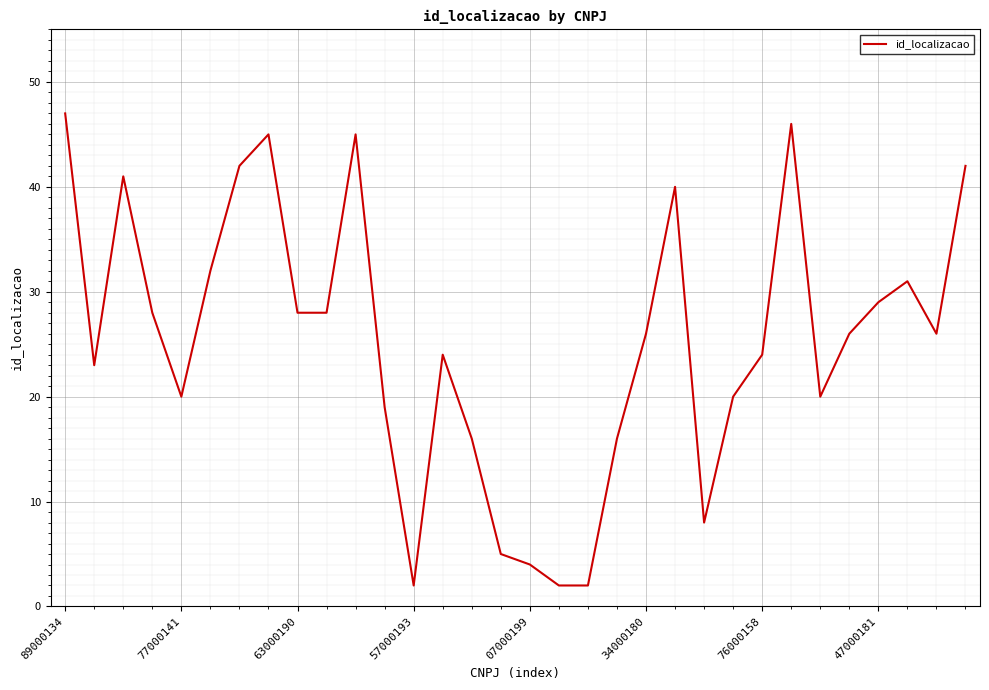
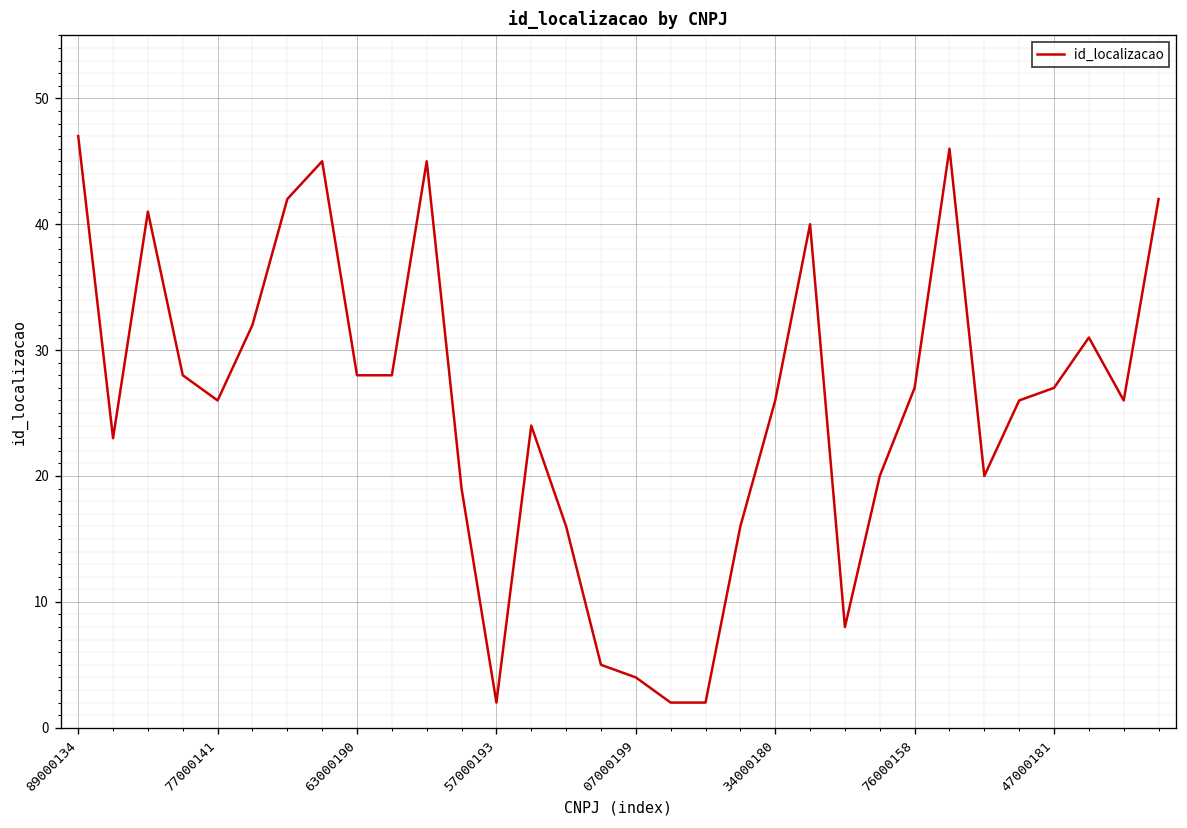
  {
    "89000134": 47,
-   "77000141": 20,
+   "77000141": 26,
    "63000190": 28,
    "57000193": 2,
    "07000199": 4,
    "34000180": 26,
-   "76000158": 24,
-   "47000181": 29
+   "76000158": 27,
+   "47000181": 27
  }
